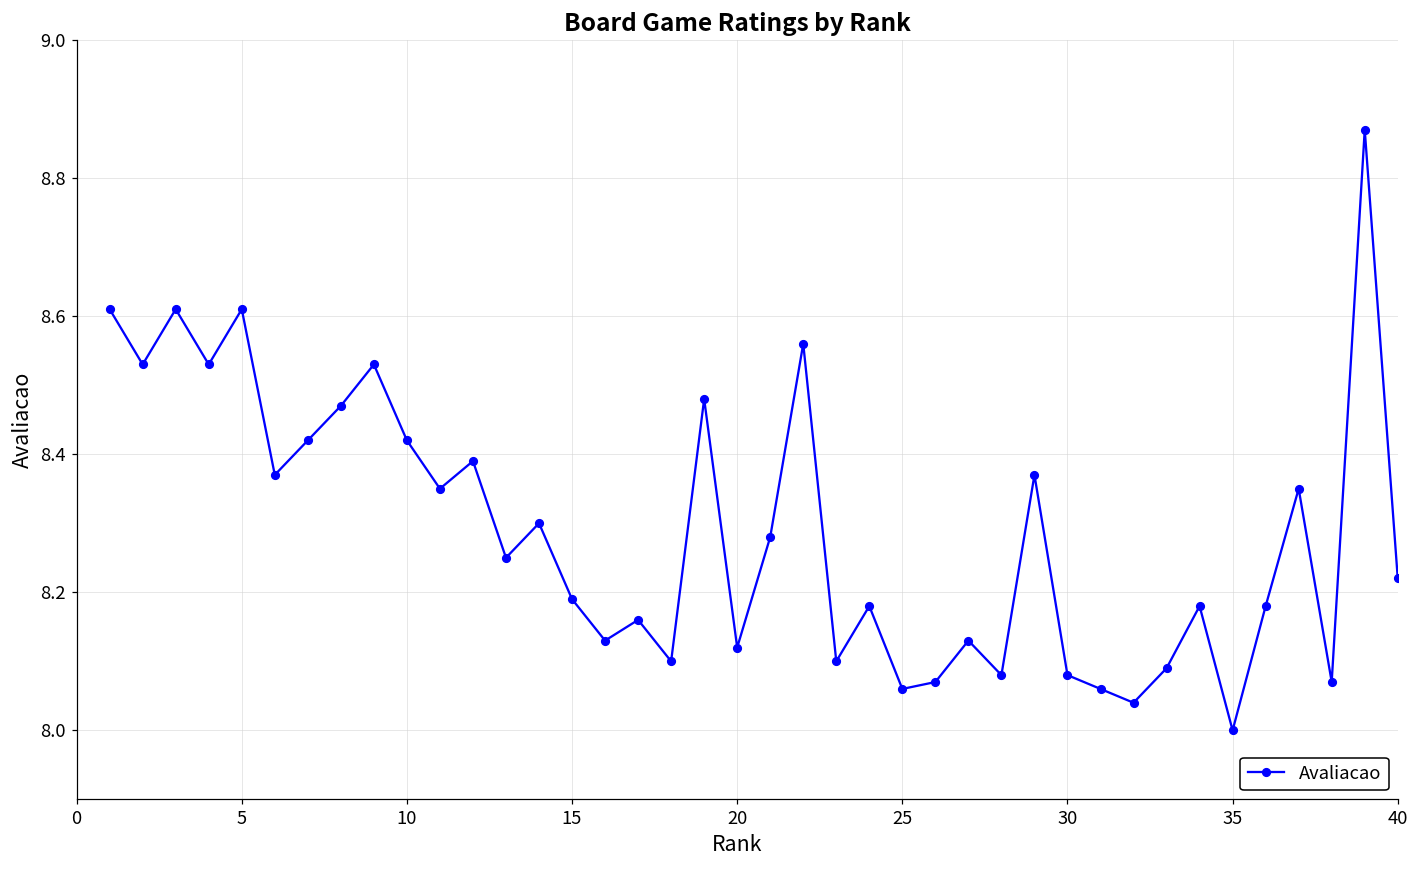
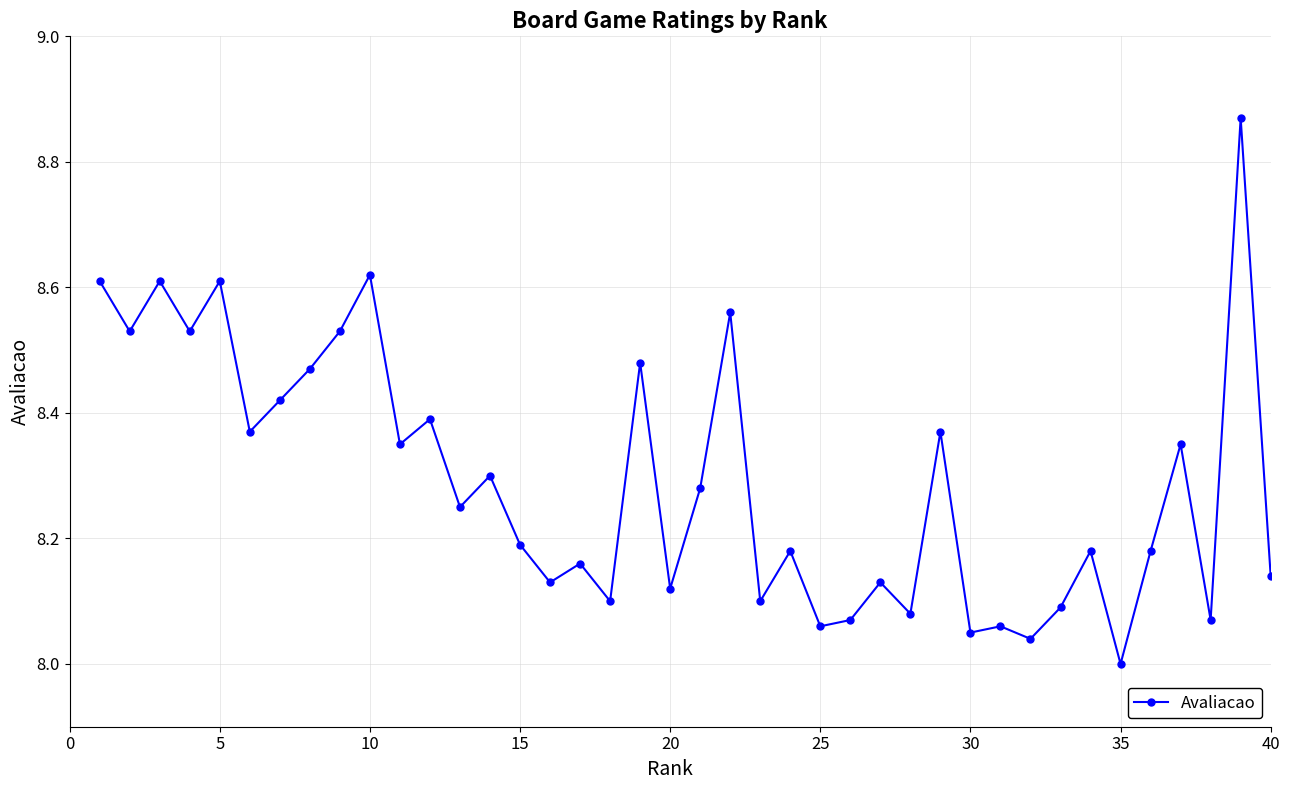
  {
    "5": 8.61,
-   "10": 8.42,
+   "10": 8.62,
    "15": 8.19,
    "20": 8.12,
    "25": 8.06,
-   "30": 8.08,
+   "30": 8.05,
    "35": 8.00,
-   "40": 8.22
+   "40": 8.14
  }
